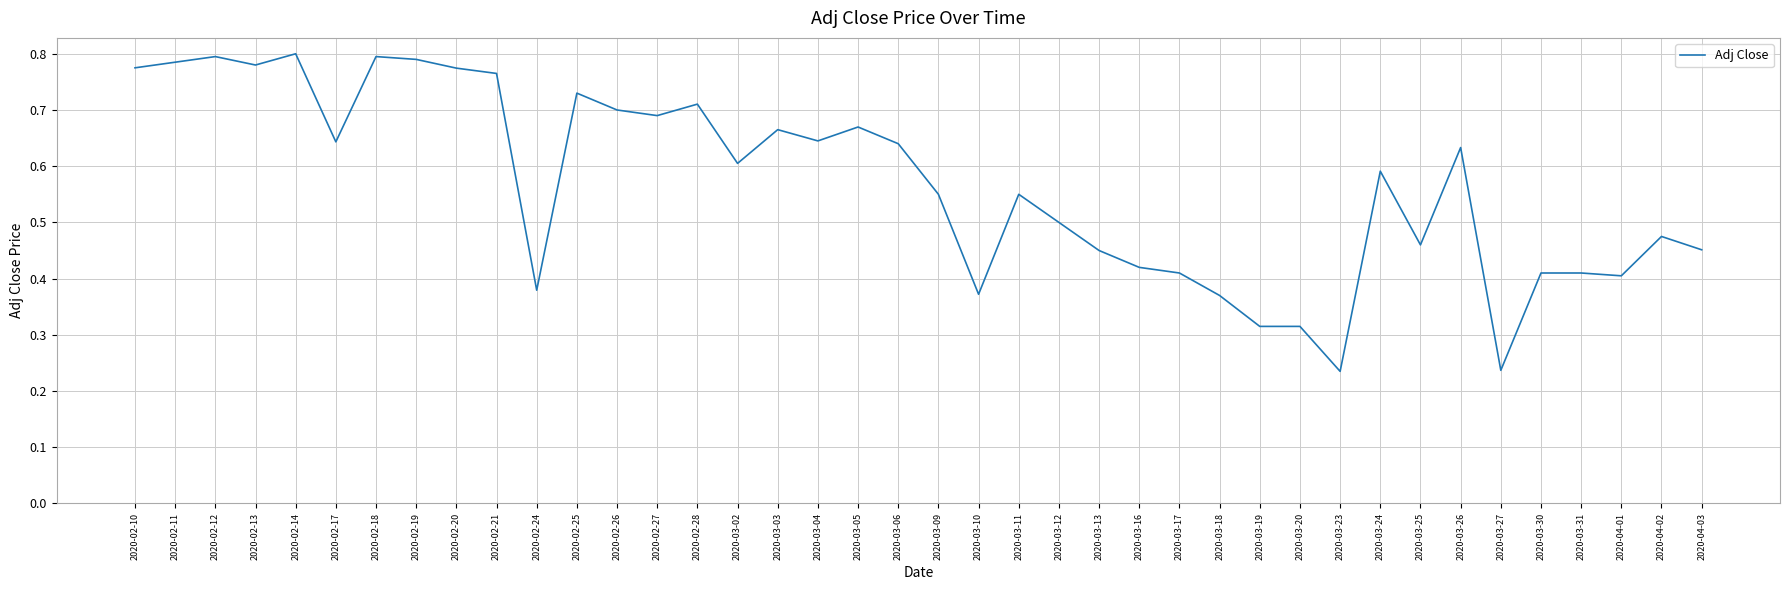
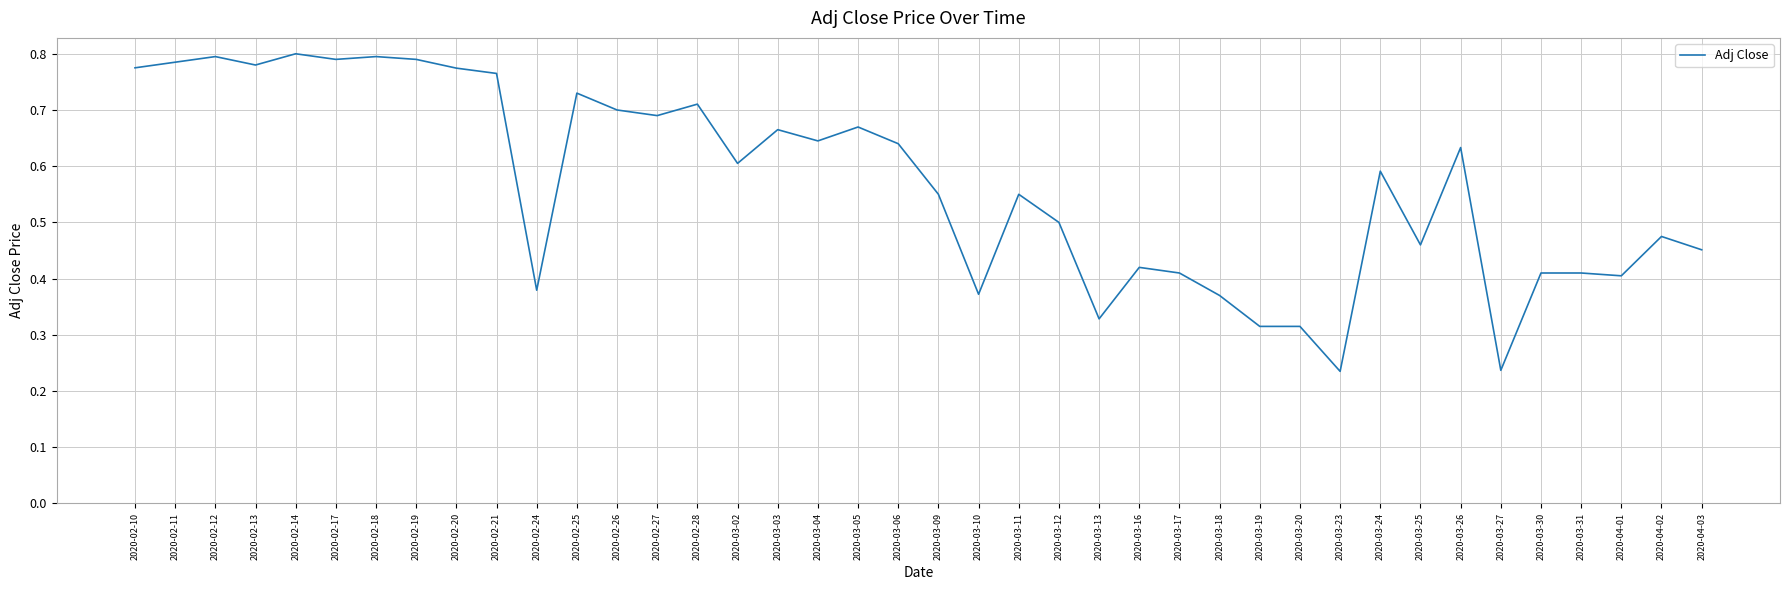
  {
    "2020-02-10": 0.77,
    "2020-02-11": 0.79,
    "2020-02-12": 0.80,
    "2020-02-13": 0.78,
    "2020-02-14": 0.80,
-   "2020-02-17": 0.64,
+   "2020-02-17": 0.79,
    "2020-02-18": 0.80,
    "2020-02-19": 0.79,
    "2020-02-20": 0.77,
    "2020-02-21": 0.76,
    "2020-02-24": 0.38,
    "2020-02-25": 0.73,
    "2020-02-26": 0.70,
    "2020-02-27": 0.69,
    "2020-02-28": 0.71,
    "2020-03-02": 0.61,
    "2020-03-03": 0.67,
    "2020-03-04": 0.64,
    "2020-03-05": 0.67,
    "2020-03-06": 0.64,
    "2020-03-09": 0.55,
    "2020-03-10": 0.37,
    "2020-03-11": 0.55,
    "2020-03-12": 0.50,
-   "2020-03-13": 0.45,
+   "2020-03-13": 0.33,
    "2020-03-16": 0.42,
    "2020-03-17": 0.41,
    "2020-03-18": 0.37,
    "2020-03-19": 0.31,
    "2020-03-20": 0.31,
    "2020-03-23": 0.23,
    "2020-03-24": 0.59,
    "2020-03-25": 0.46,
    "2020-03-26": 0.63,
    "2020-03-27": 0.24,
    "2020-03-30": 0.41,
    "2020-03-31": 0.41,
    "2020-04-01": 0.41,
    "2020-04-02": 0.47,
    "2020-04-03": 0.45
  }
